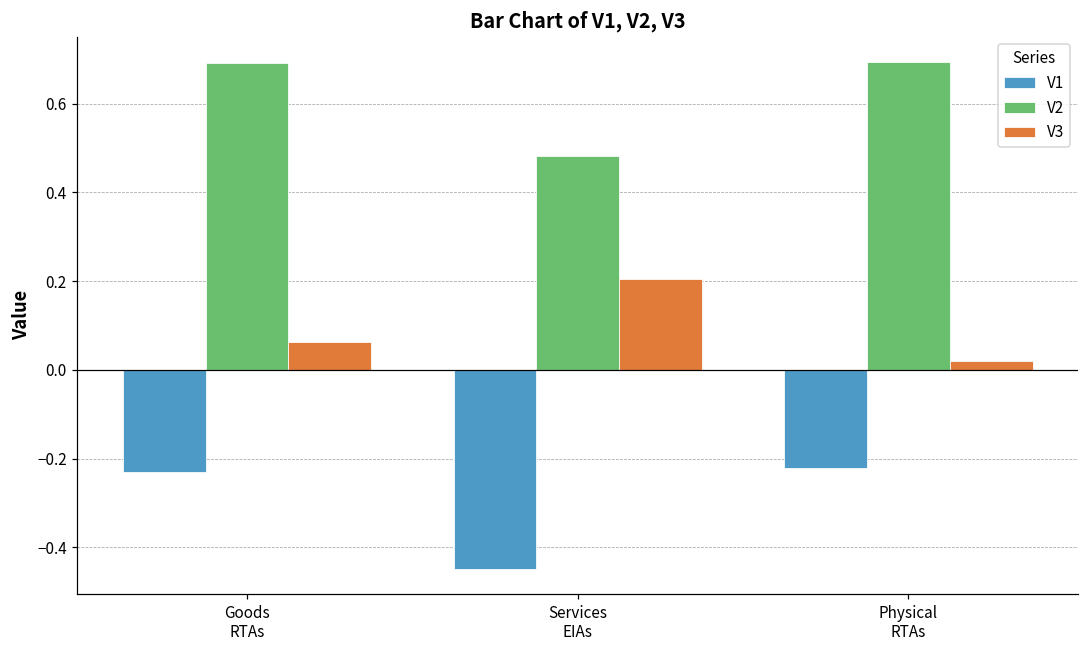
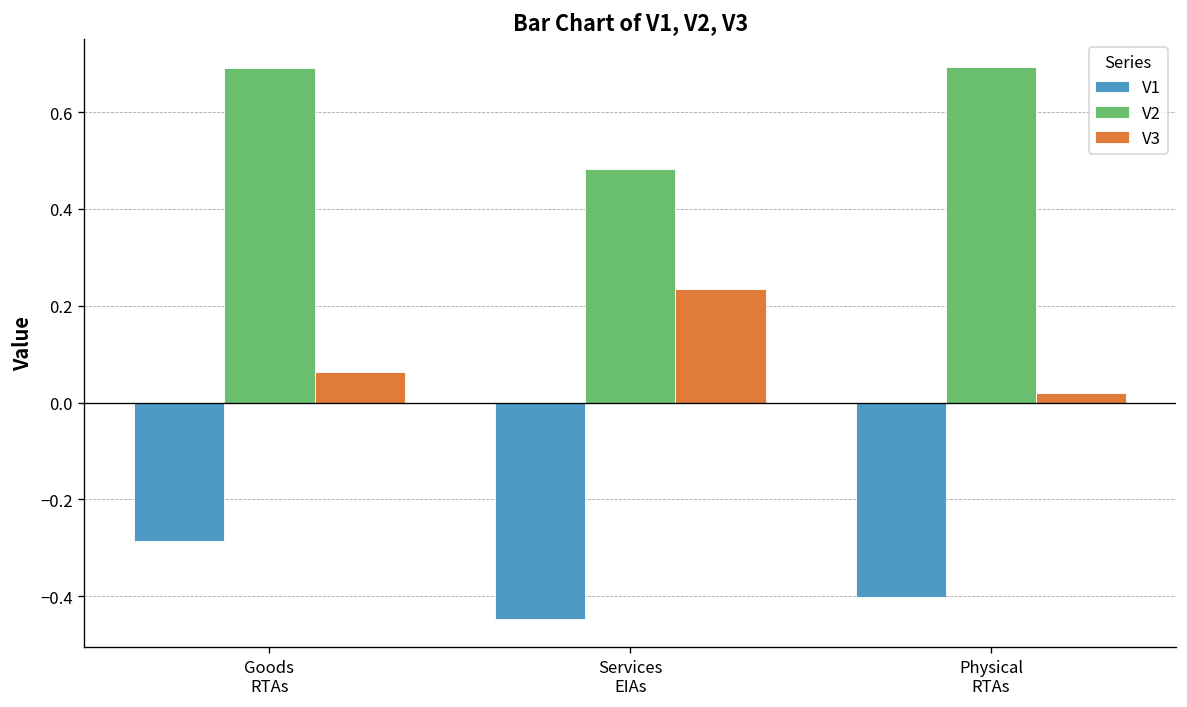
  {
    "V1": {
-     "Goods RTAs": -0.23,
+     "Goods RTAs": -0.29,
      "Services EIAs": -0.45,
-     "Physical RTAs": -0.22
+     "Physical RTAs": -0.40
    },
    "V2": {
      "Goods RTAs": 0.69,
      "Services EIAs": 0.48,
      "Physical RTAs": 0.69
    },
    "V3": {
      "Goods RTAs": 0.06,
-     "Services EIAs": 0.21,
+     "Services EIAs": 0.23,
      "Physical RTAs": 0.02
    }
  }
